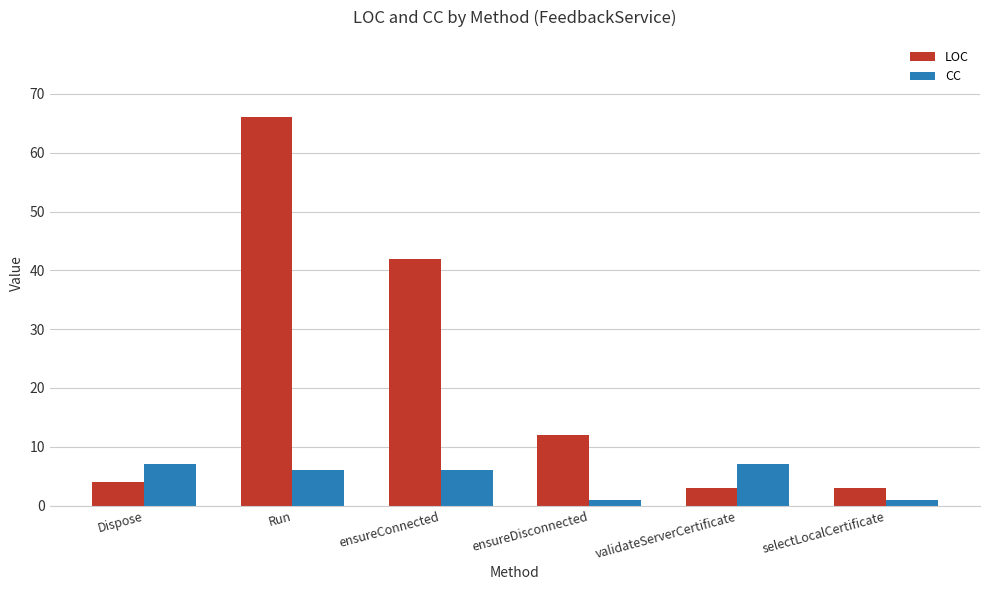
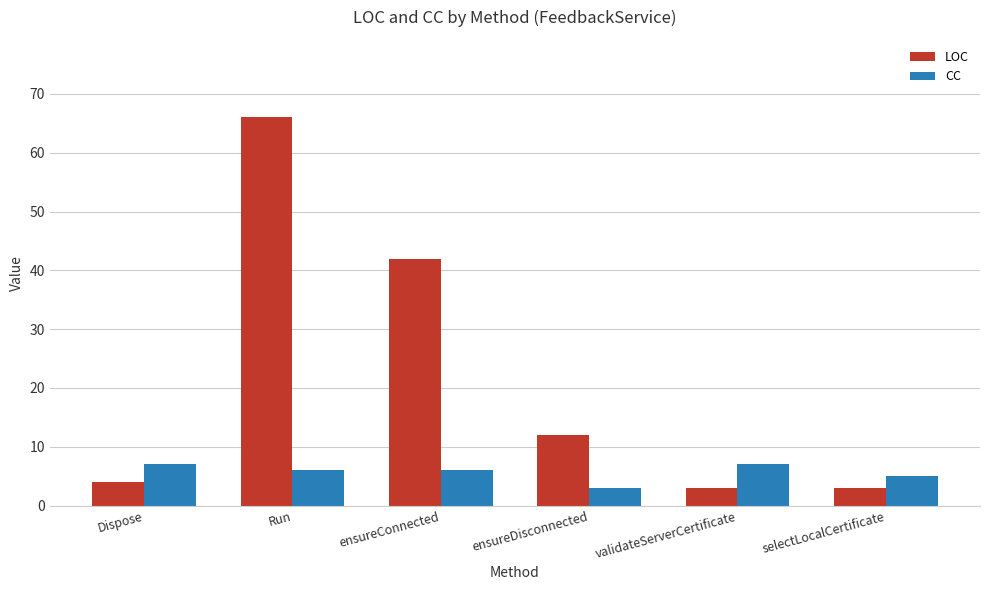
  {
    "LOC": {
      "Dispose": 4,
      "Run": 66,
      "ensureConnected": 42,
      "ensureDisconnected": 12,
      "validateServerCertificate": 3,
      "selectLocalCertificate": 3
    },
    "CC": {
      "Dispose": 7,
      "Run": 6,
      "ensureConnected": 6,
-     "ensureDisconnected": 1,
+     "ensureDisconnected": 3,
      "validateServerCertificate": 7,
-     "selectLocalCertificate": 1
+     "selectLocalCertificate": 5
    }
  }
